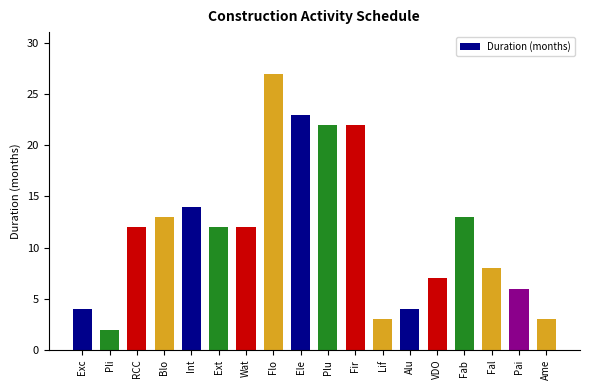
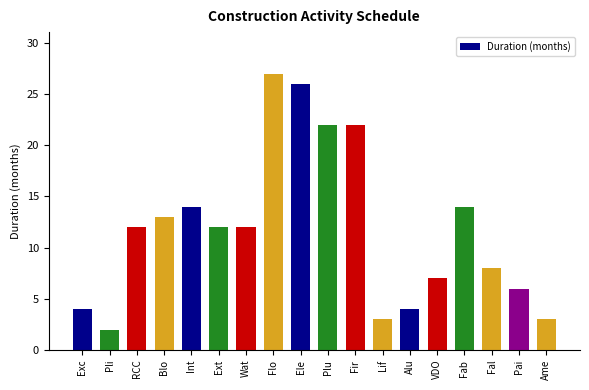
  {
    "Exc": 4,
    "Pli": 2,
    "RCC": 12,
    "Blo": 13,
    "Int": 14,
    "Ext": 12,
    "Wat": 12,
    "Flo": 27,
-   "Ele": 23,
+   "Ele": 26,
    "Plu": 22,
    "Fir": 22,
    "Lif": 3,
    "Alu": 4,
    "VDO": 7,
-   "Fab": 13,
+   "Fab": 14,
    "Fal": 8,
    "Pai": 6,
    "Ame": 3
  }
